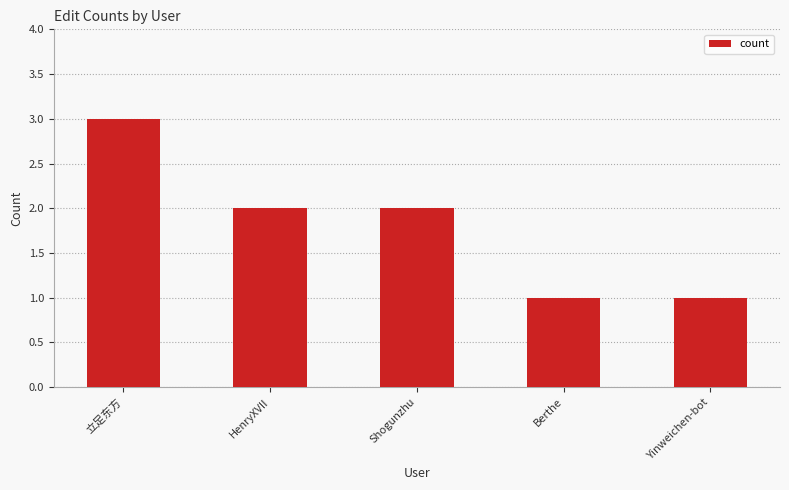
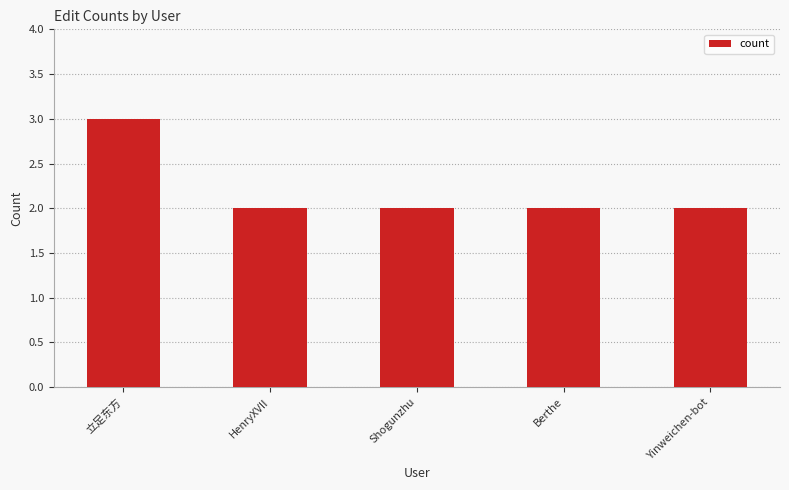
  {
    "立足东方": 3,
    "HenryXVII": 2,
    "Shogunzhu": 2,
-   "Berthe": 1,
-   "Yinweichen-bot": 1
+   "Berthe": 2,
+   "Yinweichen-bot": 2
  }
